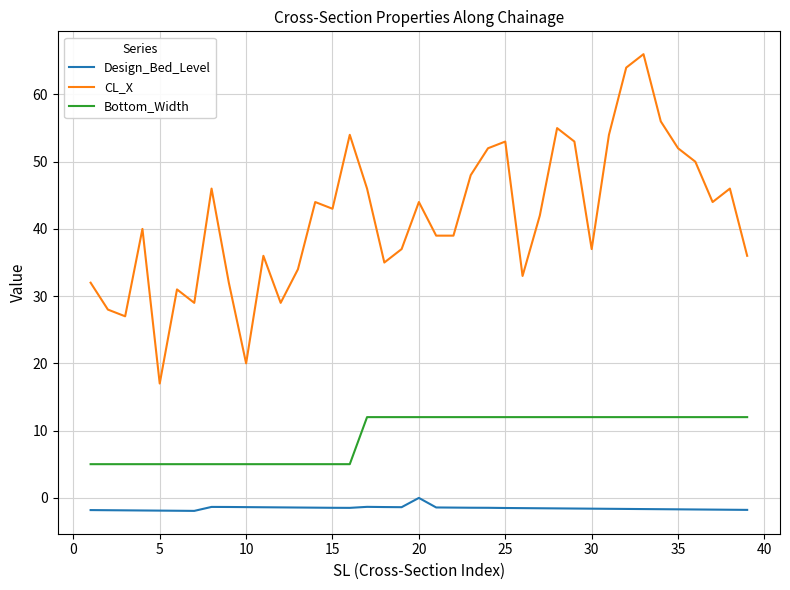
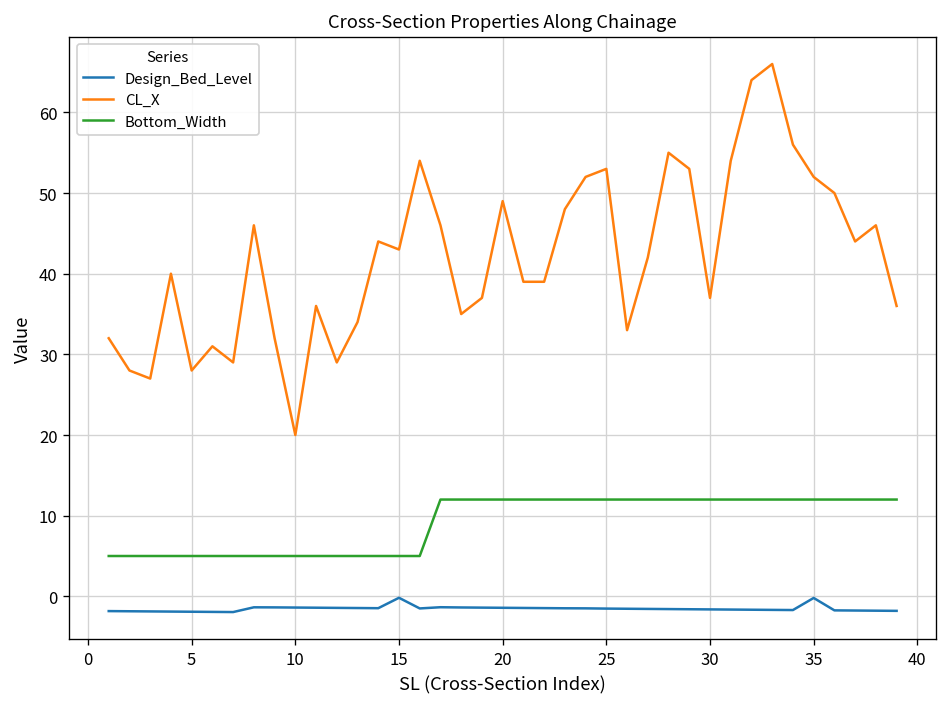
  {
    "Design_Bed_Level": {
      "5": -2,
      "10": -1,
-     "15": -1,
-     "20": 0,
+     "15": 0,
+     "20": -1,
      "25": -2,
      "30": -2,
-     "35": -2
+     "35": 0
    },
    "CL_X": {
-     "5": 17,
+     "5": 28,
      "10": 20,
      "15": 43,
-     "20": 44,
+     "20": 49,
      "25": 53,
      "30": 37,
      "35": 52
    },
    "Bottom_Width": {
      "5": 5,
      "10": 5,
      "15": 5,
      "20": 12,
      "25": 12,
      "30": 12,
      "35": 12
    }
  }
